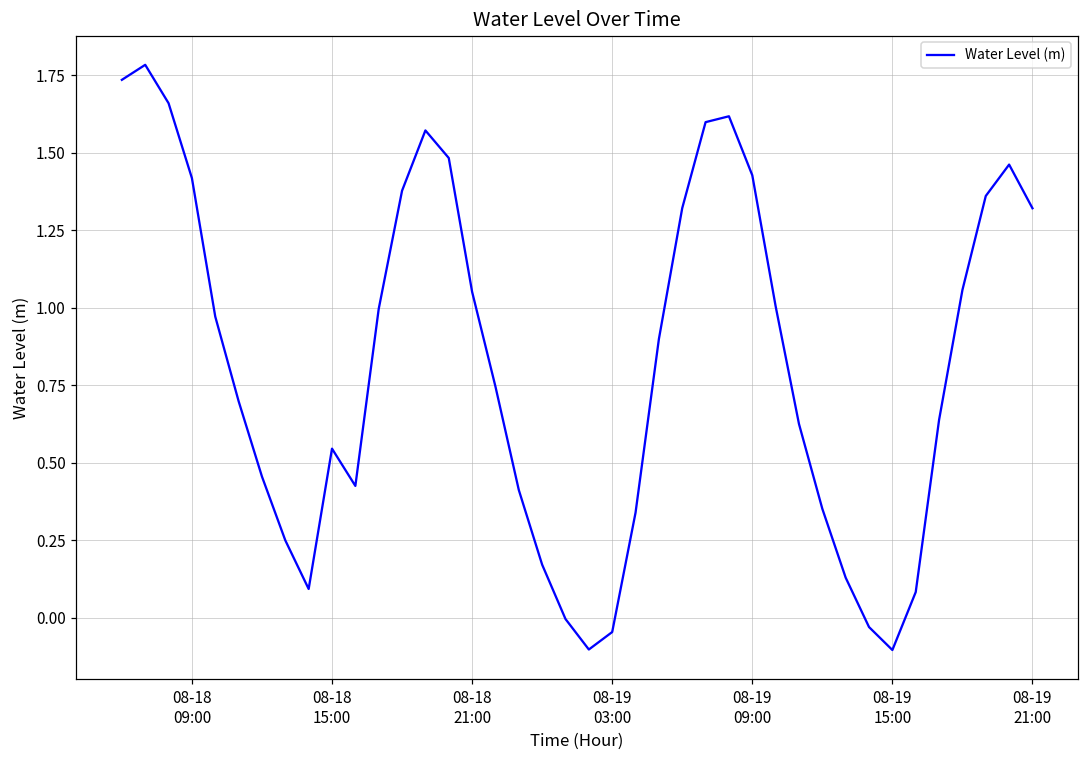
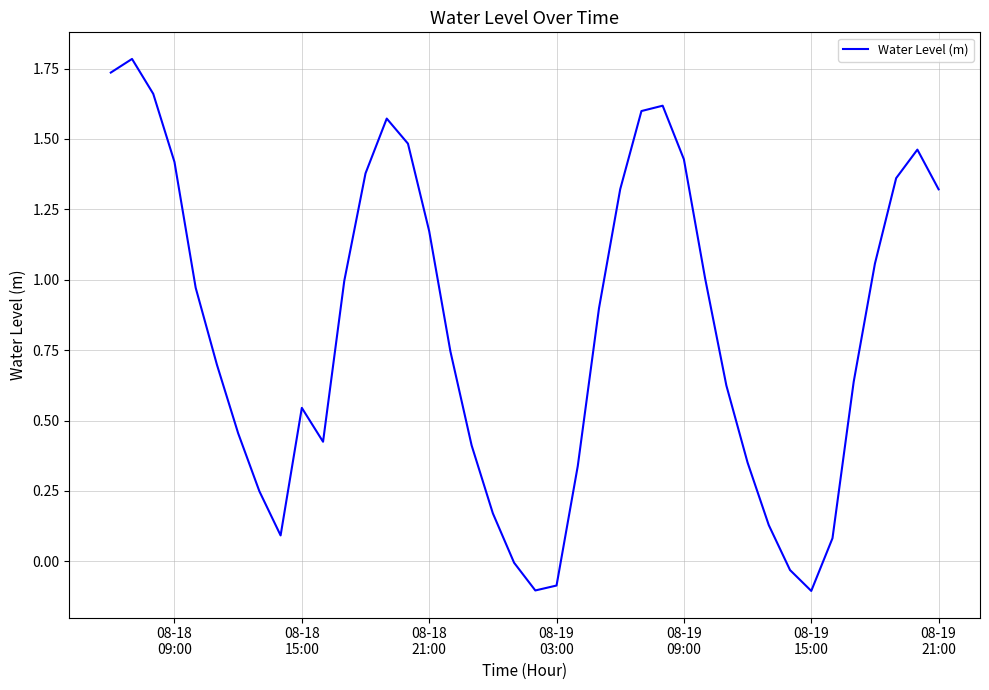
  {
    "08-18 09:00": 1.42,
    "08-18 15:00": 0.55,
-   "08-18 21:00": 1.05,
-   "08-19 03:00": -0.05,
+   "08-18 21:00": 1.17,
+   "08-19 03:00": -0.09,
    "08-19 09:00": 1.43,
    "08-19 15:00": -0.10,
    "08-19 21:00": 1.32
  }
